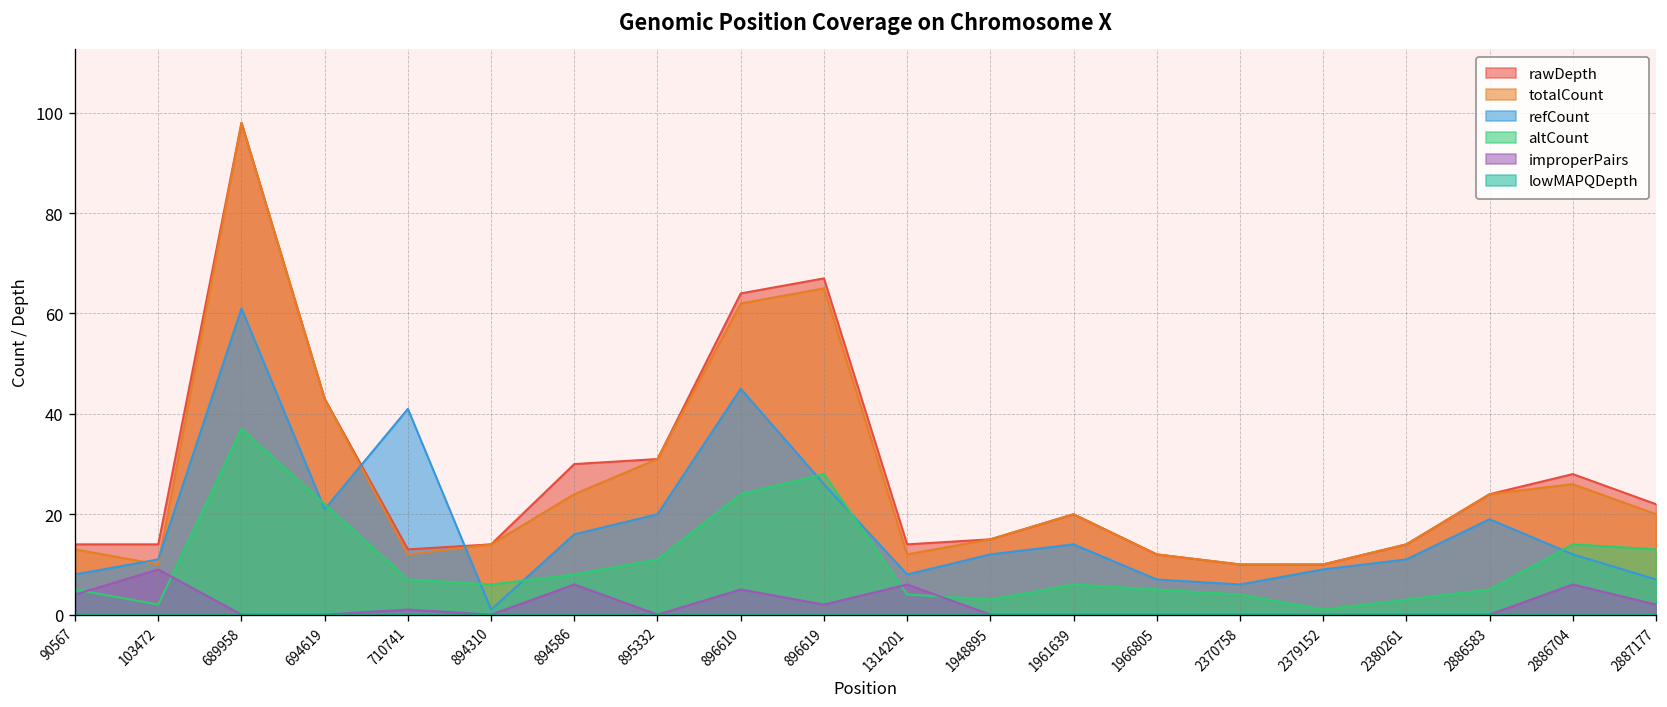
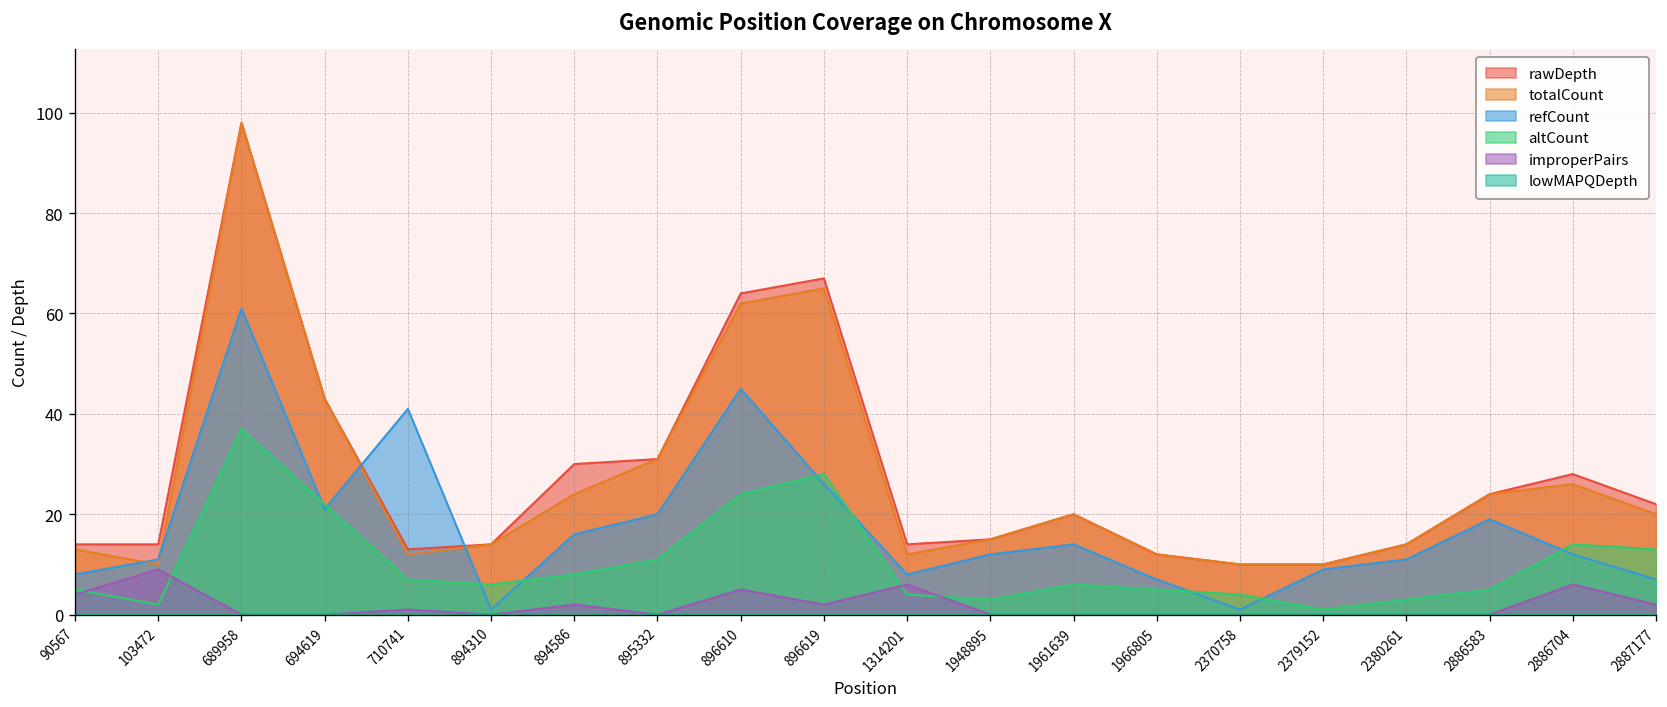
  {
    "refCount": {
      "90567": 8,
      "103472": 11,
      "689958": 61,
      "694619": 21,
      "710741": 41,
      "894310": 1,
      "894586": 16,
      "895332": 20,
      "896610": 45,
      "896619": 26,
      "1314201": 8,
      "1948895": 12,
      "1961639": 14,
      "1966805": 7,
-     "2370758": 6,
+     "2370758": 1,
      "2379152": 9,
      "2380261": 11,
      "2886583": 19,
      "2886704": 12,
      "2887177": 7
    },
    "improperPairs": {
      "90567": 4,
      "103472": 9,
      "710741": 1,
-     "894586": 6,
+     "894586": 2,
      "896610": 5,
      "896619": 2,
      "1314201": 6,
      "2886704": 6,
      "2887177": 2
    }
  }
